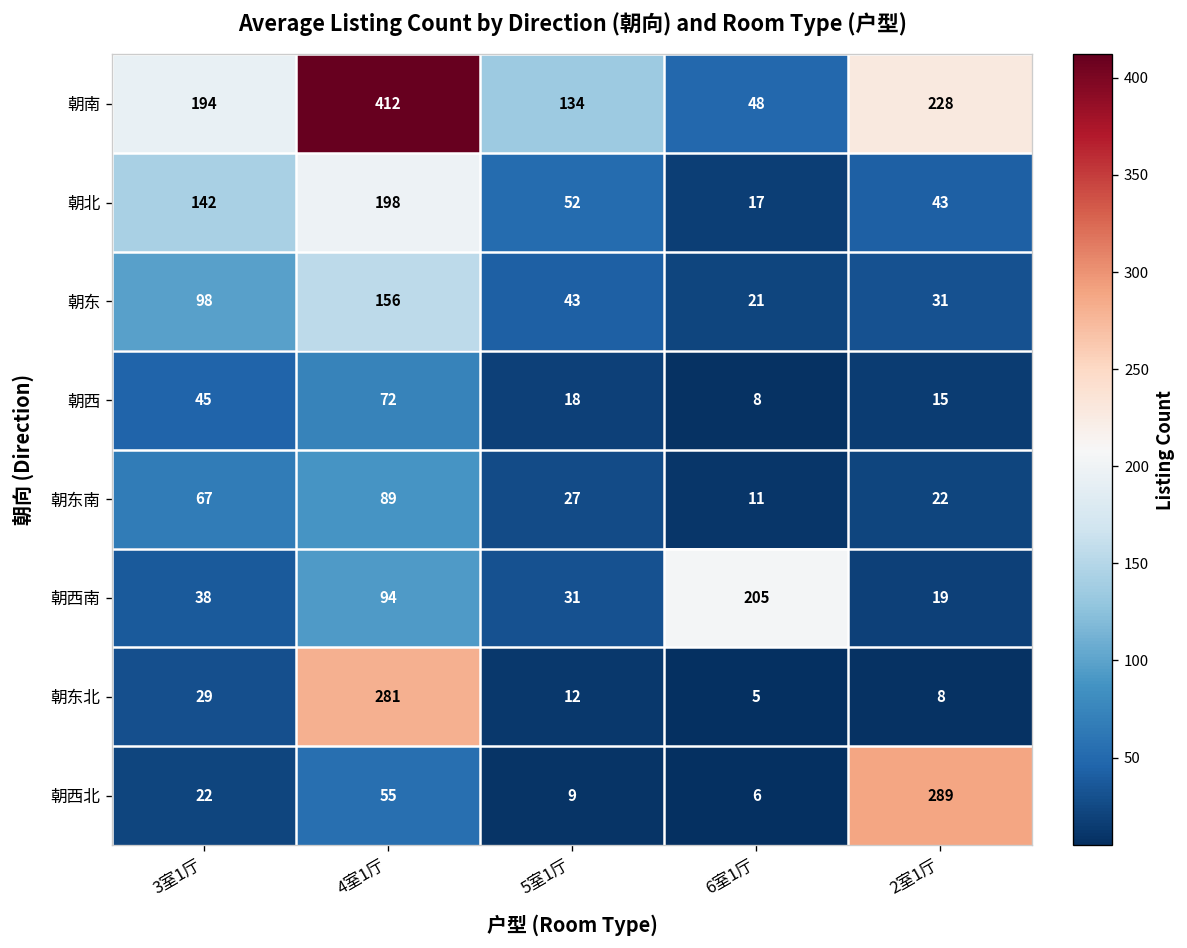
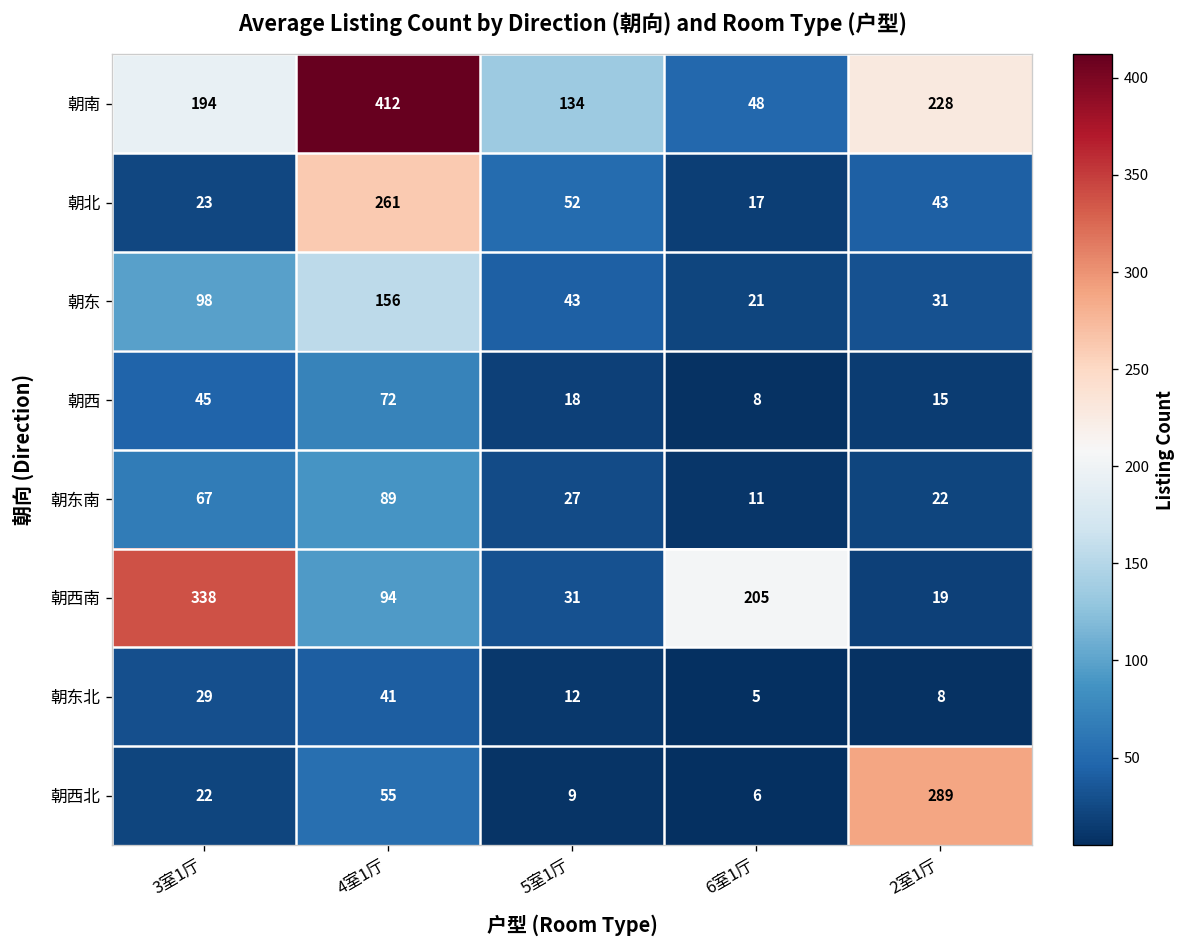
  {
    "朝南": {
      "3室1厅": 194,
      "4室1厅": 412,
      "5室1厅": 134,
      "6室1厅": 48,
      "2室1厅": 228
    },
    "朝北": {
-     "3室1厅": 142,
-     "4室1厅": 198,
+     "3室1厅": 23,
+     "4室1厅": 261,
      "5室1厅": 52,
      "6室1厅": 17,
      "2室1厅": 43
    },
    "朝东": {
      "3室1厅": 98,
      "4室1厅": 156,
      "5室1厅": 43,
      "6室1厅": 21,
      "2室1厅": 31
    },
    "朝西": {
      "3室1厅": 45,
      "4室1厅": 72,
      "5室1厅": 18,
      "6室1厅": 8,
      "2室1厅": 15
    },
    "朝东南": {
      "3室1厅": 67,
      "4室1厅": 89,
      "5室1厅": 27,
      "6室1厅": 11,
      "2室1厅": 22
    },
    "朝西南": {
-     "3室1厅": 38,
+     "3室1厅": 338,
      "4室1厅": 94,
      "5室1厅": 31,
      "6室1厅": 205,
      "2室1厅": 19
    },
    "朝东北": {
      "3室1厅": 29,
-     "4室1厅": 281,
+     "4室1厅": 41,
      "5室1厅": 12,
      "6室1厅": 5,
      "2室1厅": 8
    },
    "朝西北": {
      "3室1厅": 22,
      "4室1厅": 55,
      "5室1厅": 9,
      "6室1厅": 6,
      "2室1厅": 289
    }
  }
